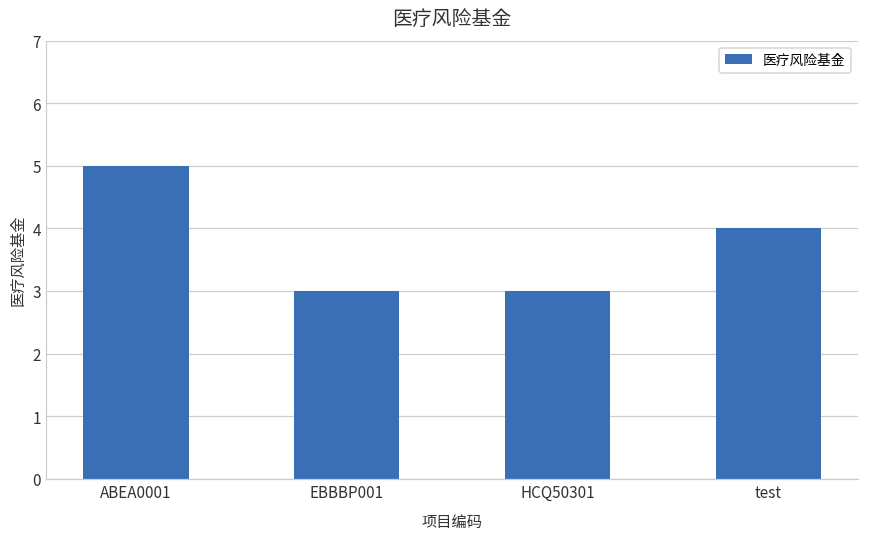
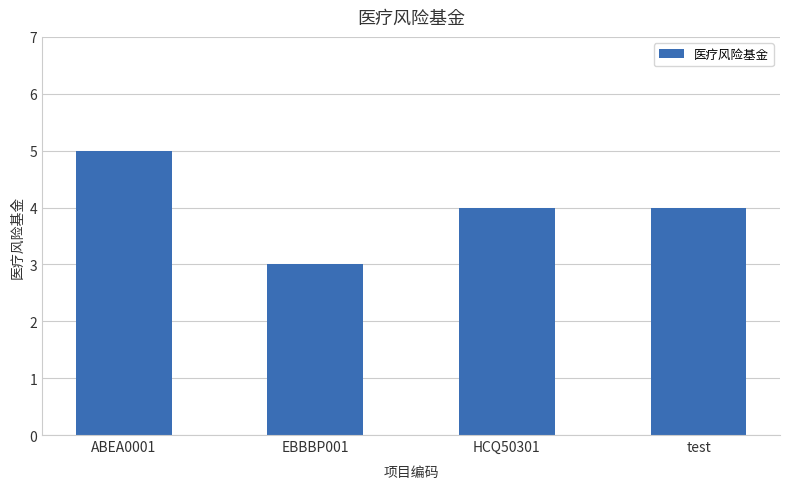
  {
    "ABEA0001": 5,
    "EBBBP001": 3,
-   "HCQ50301": 3,
+   "HCQ50301": 4,
    "test": 4
  }
